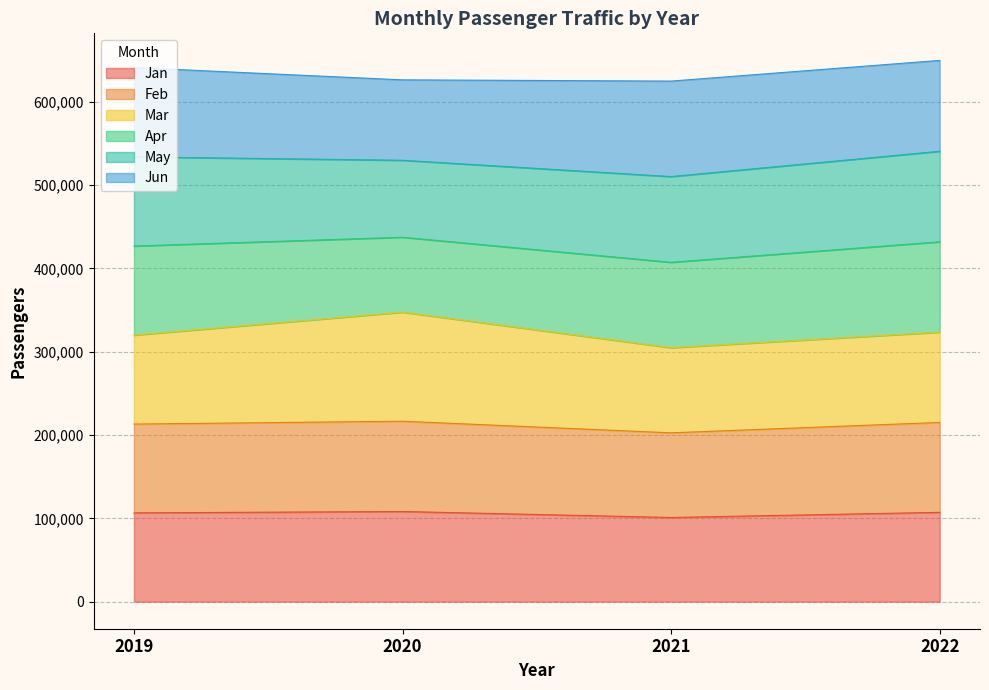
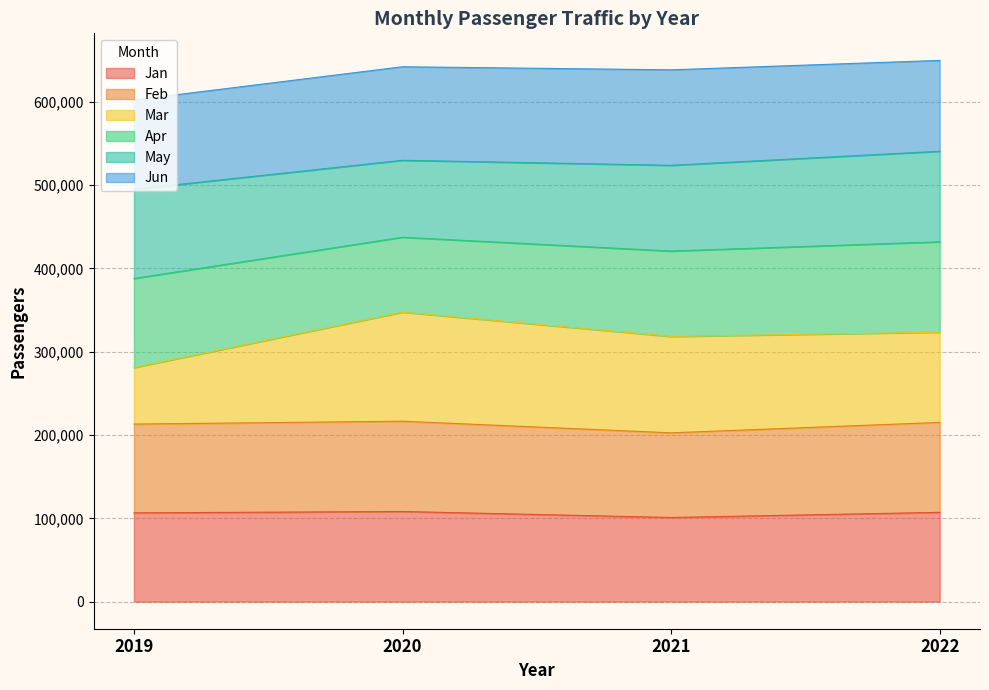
  {
    "Mar": {
-     "2019": "110,000",
+     "2019": "70,000",
      "2020": "130,000",
-     "2021": "100,000",
+     "2021": "120,000",
      "2022": "110,000"
    },
    "Jun": {
-     "2020": "100,000",
+     "2020": "110,000",
      "2021": "110,000",
      "2022": "110,000"
    }
  }
